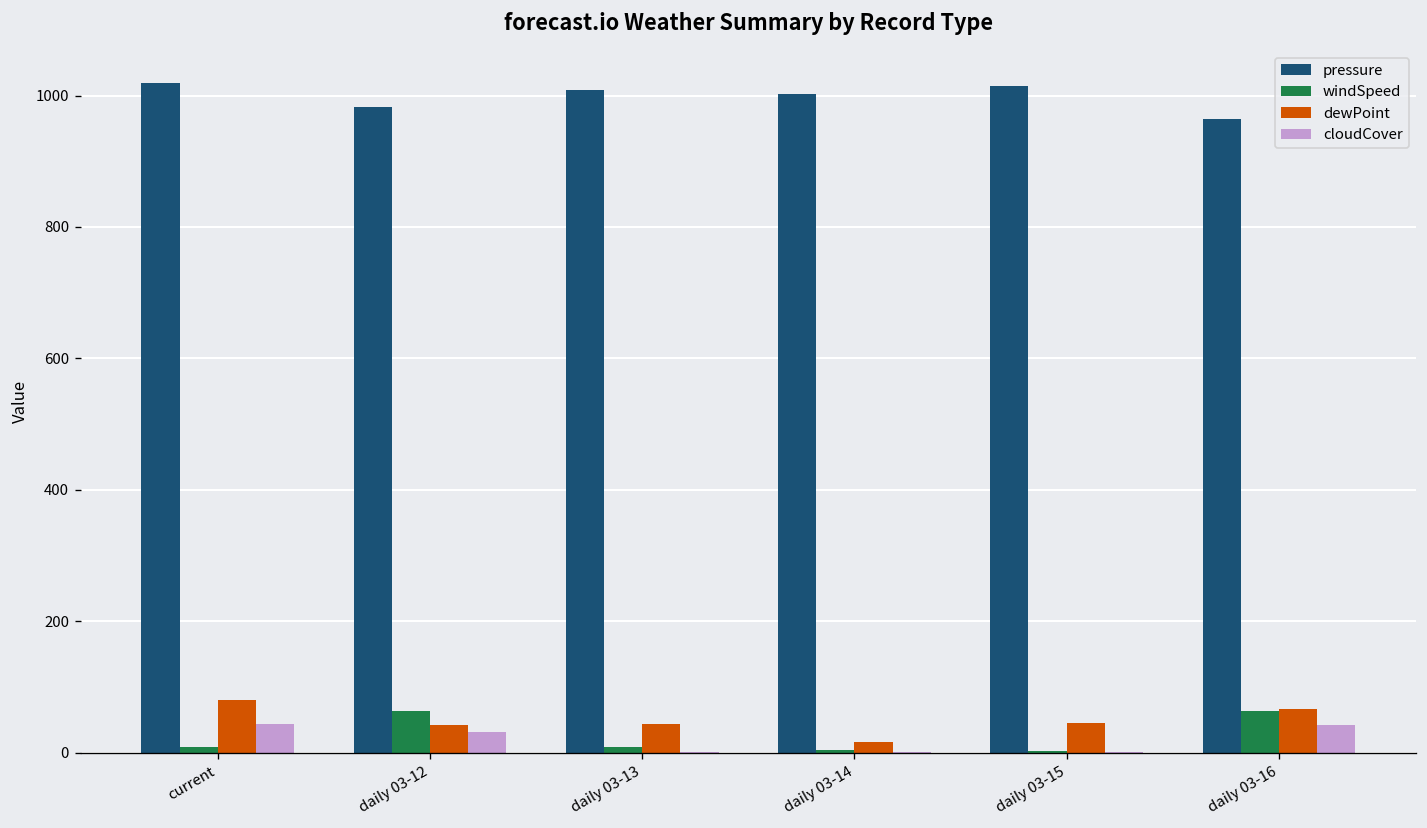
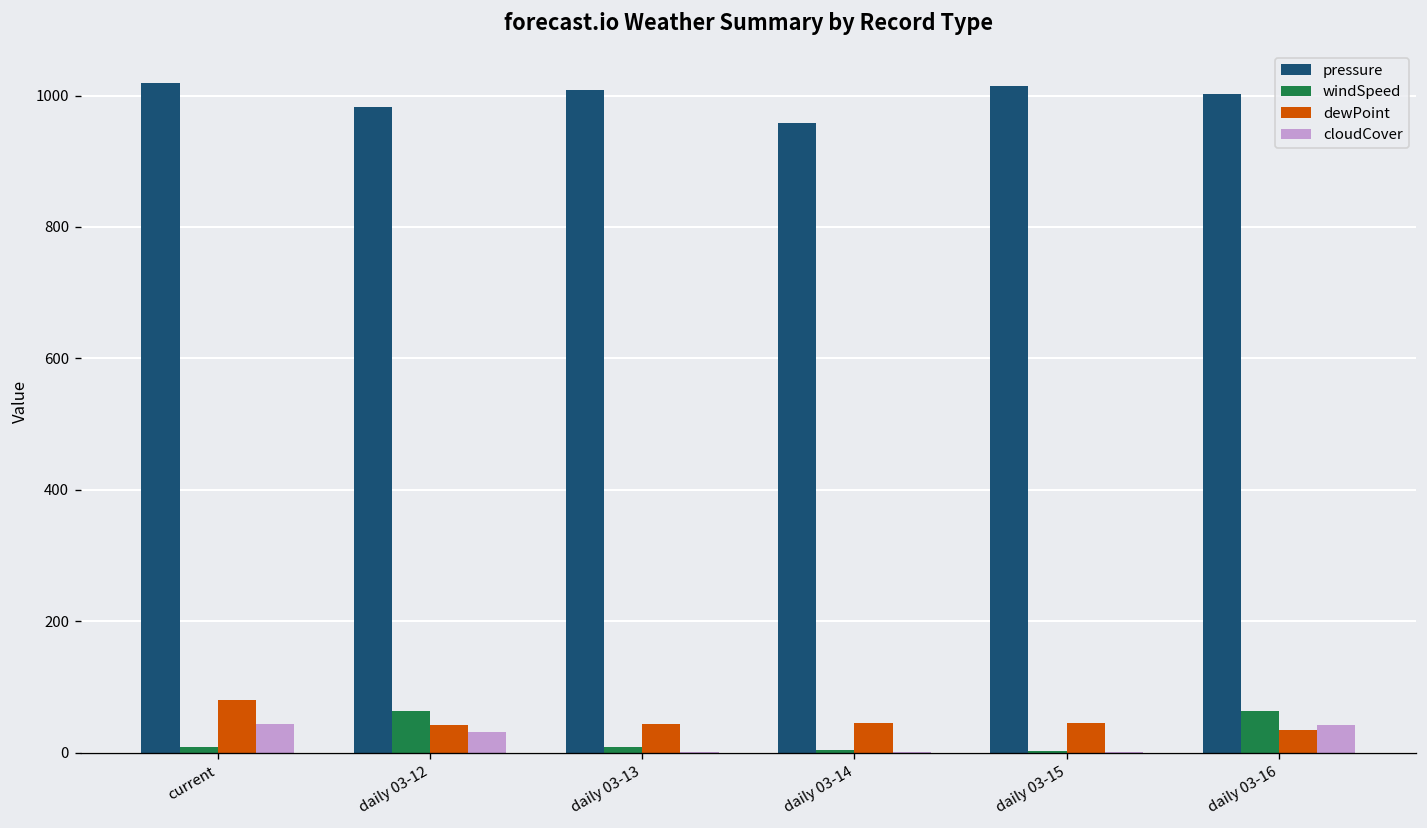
  {
    "pressure": {
      "current": 1020,
      "daily 03-12": 980,
      "daily 03-13": 1010,
-     "daily 03-14": 1000,
+     "daily 03-14": 960,
      "daily 03-15": 1010,
-     "daily 03-16": 960
+     "daily 03-16": 1000
    },
    "windSpeed": {
      "current": 10,
      "daily 03-12": 60,
      "daily 03-13": 10,
      "daily 03-16": 60
    },
    "dewPoint": {
      "current": 80,
      "daily 03-12": 40,
      "daily 03-13": 40,
-     "daily 03-14": 20,
+     "daily 03-14": 50,
      "daily 03-15": 50,
-     "daily 03-16": 70
+     "daily 03-16": 40
    },
    "cloudCover": {
      "current": 40,
      "daily 03-12": 30,
      "daily 03-16": 40
    }
  }
